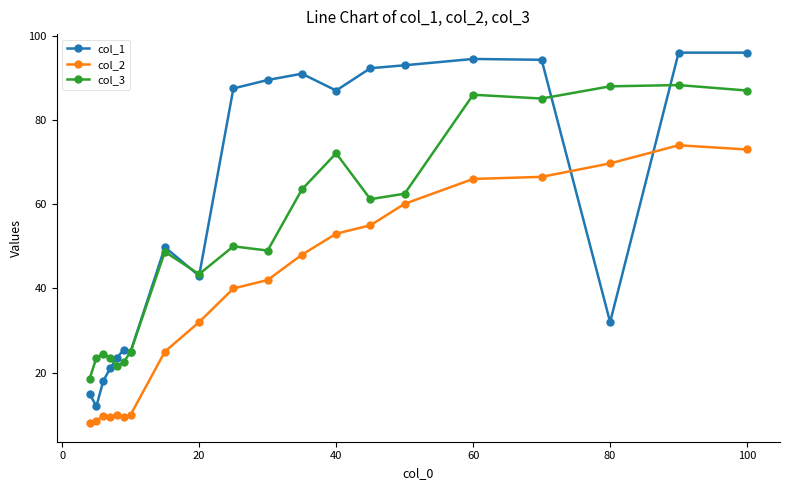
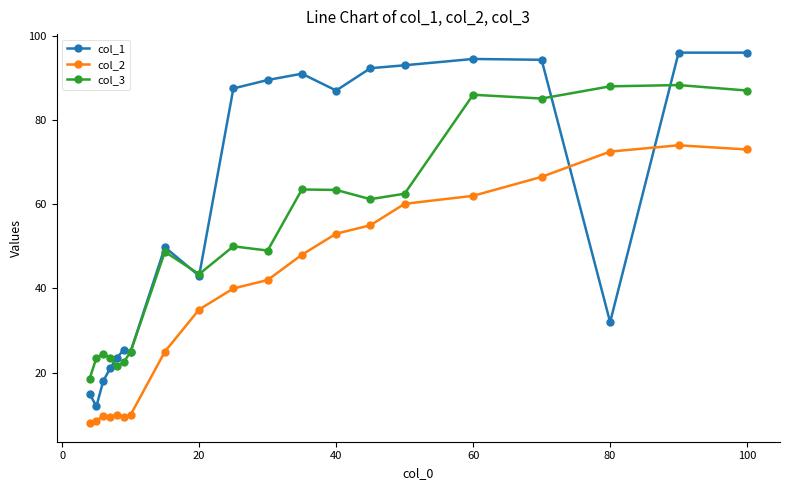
  {
    "col_1": {
      "40": 87,
      "60": 95,
      "80": 32,
      "100": 96
    },
    "col_2": {
-     "20": 32,
+     "20": 35,
      "40": 53,
-     "60": 66,
-     "80": 70,
+     "60": 62,
+     "80": 73,
      "100": 73
    },
    "col_3": {
-     "40": 72,
+     "40": 63,
      "60": 86,
      "80": 88,
      "100": 87
    }
  }
